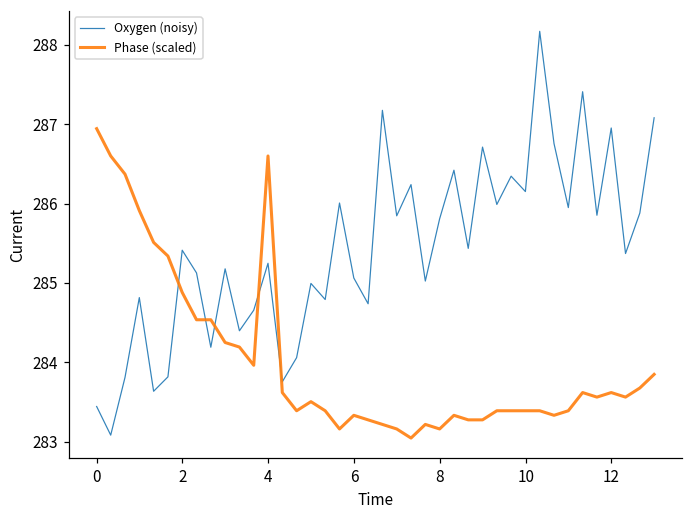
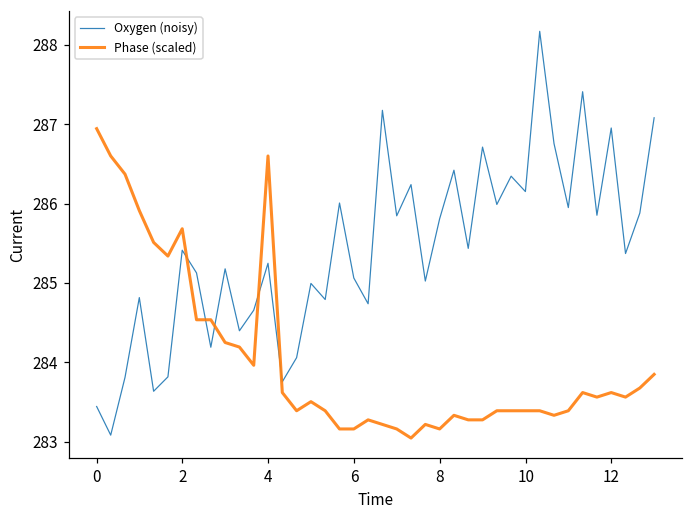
  {
    "Oxygen (noisy)": {
      "0": 283.4,
      "2": 285.4,
      "4": 285.2,
      "6": 285.1,
      "8": 285.8,
      "10": 286.2,
      "12": 287.0
    },
    "Phase (scaled)": {
      "0": 286.9,
-     "2": 284.9,
+     "2": 285.7,
      "4": 286.6,
-     "6": 283.3,
+     "6": 283.2,
      "8": 283.2,
      "10": 283.4,
      "12": 283.6
    }
  }
